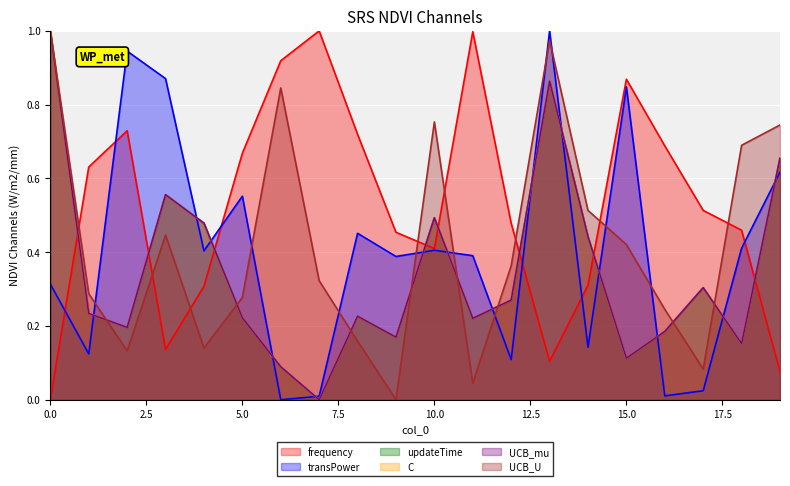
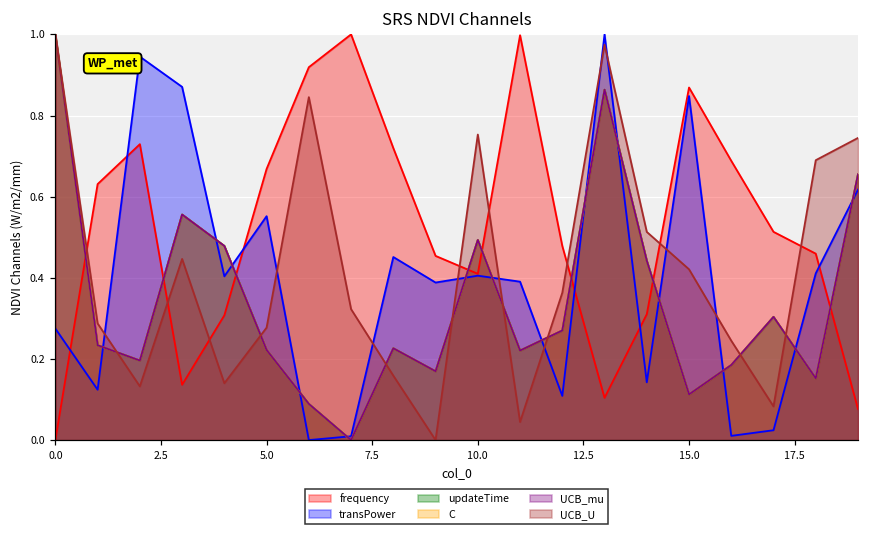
  {
    "transPower": {
-     "0.0": 0.31,
+     "0.0": 0.27,
      "5.0": 0.55,
      "15.0": 0.85
    }
  }
